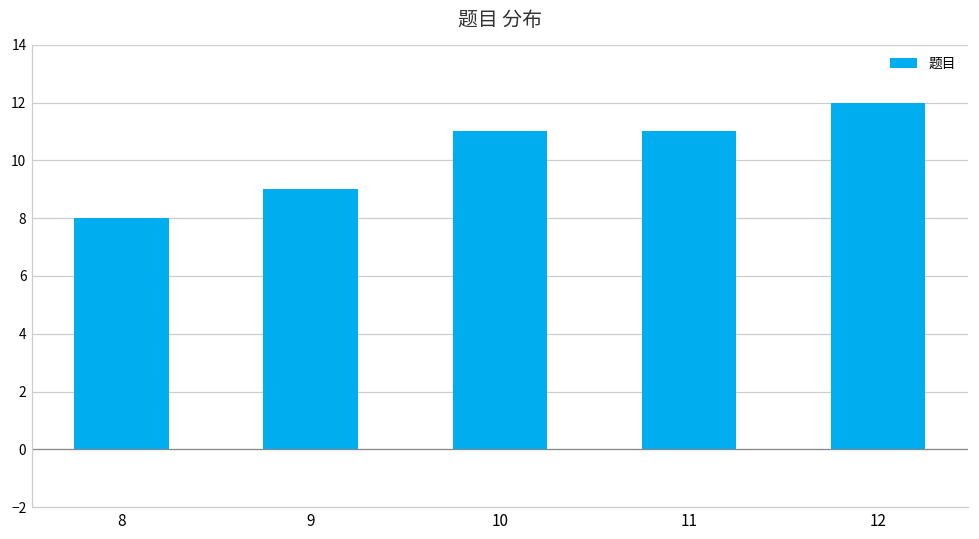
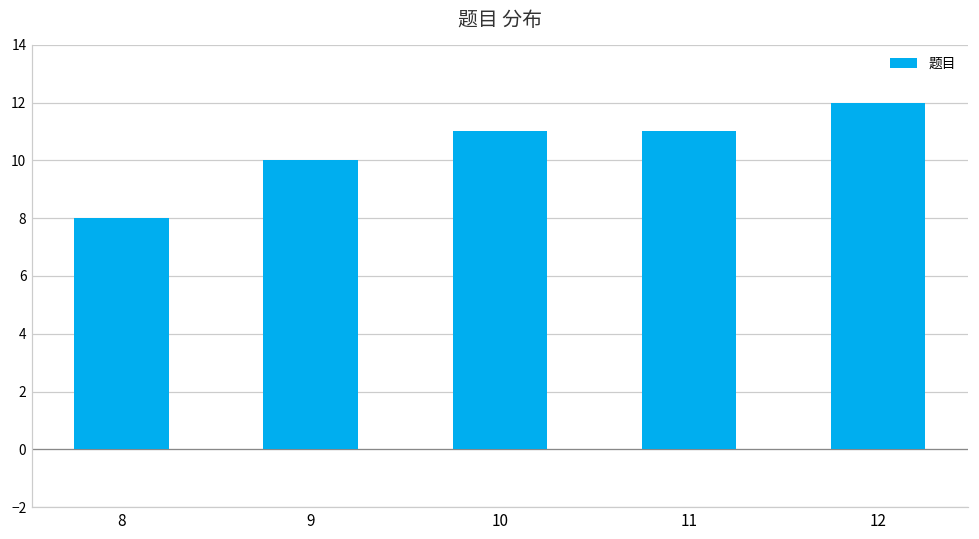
  {
    "8": 8,
-   "9": 9,
+   "9": 10,
    "10": 11,
    "11": 11,
    "12": 12
  }
